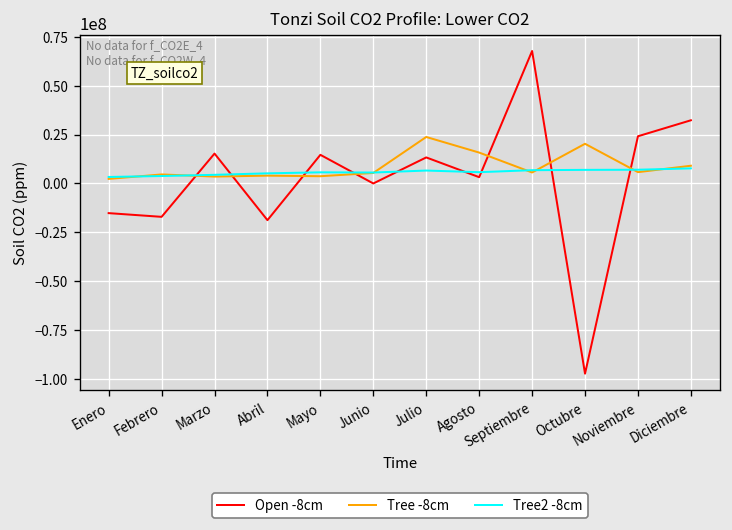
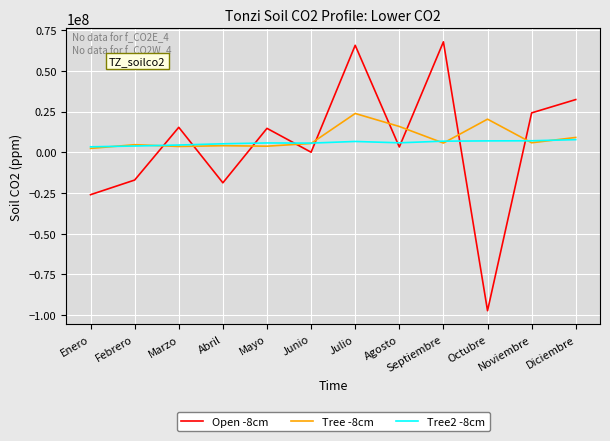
  {
    "Open -8cm": {
-     "Enero": -15000000,
+     "Enero": -26000000,
      "Febrero": -17000000,
      "Marzo": 15000000,
      "Abril": -19000000,
      "Mayo": 15000000,
      "Junio": 0,
-     "Julio": 13000000,
+     "Julio": 66000000,
      "Agosto": 3000000,
      "Septiembre": 68000000,
      "Octubre": -97000000,
      "Noviembre": 24000000,
      "Diciembre": 32000000
    },
    "Tree -8cm": {
      "Mayo": 4000000,
      "Julio": 24000000,
      "Agosto": 16000000,
      "Octubre": 20000000
    },
    "Tree2 -8cm": {
      "Mayo": 6000000,
      "Julio": 7000000,
      "Agosto": 6000000,
      "Octubre": 7000000
    }
  }
